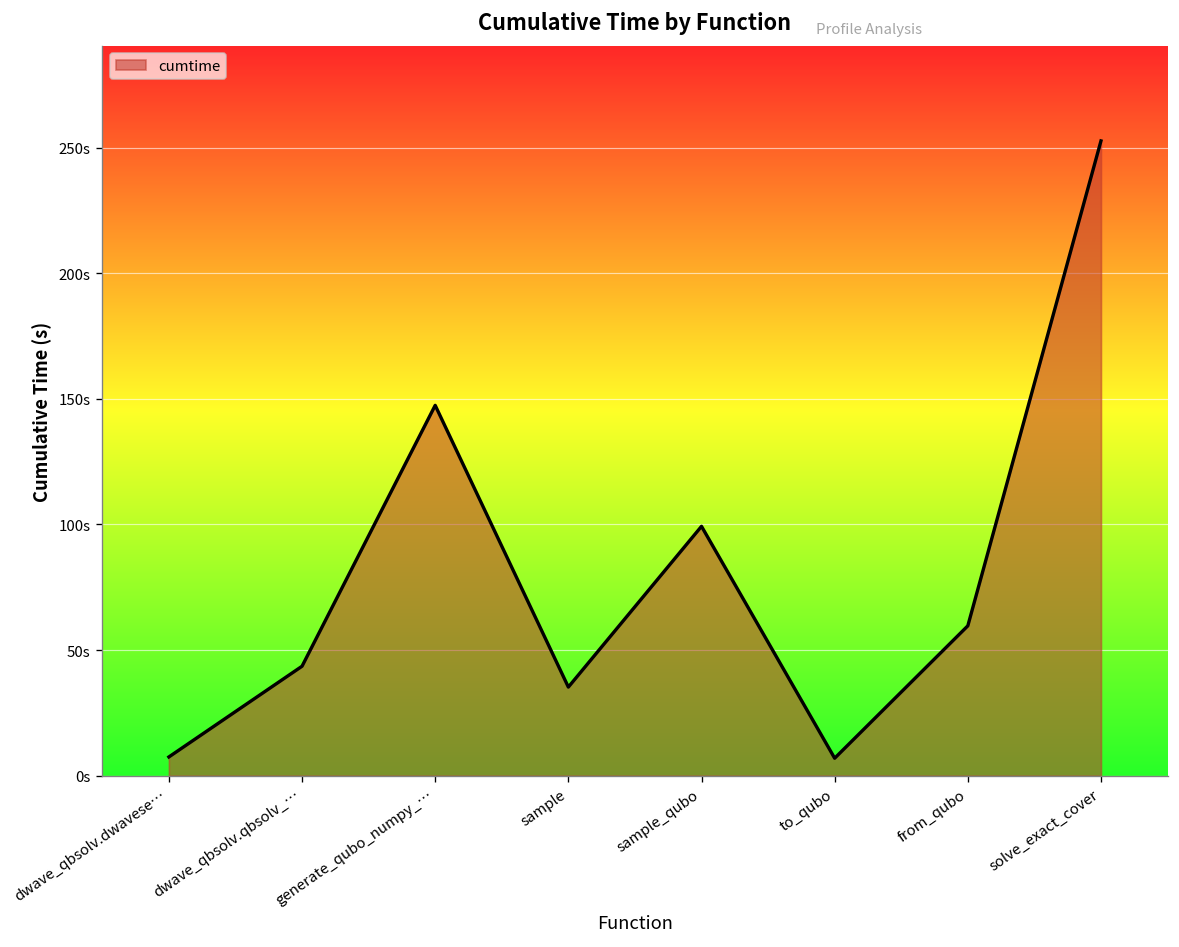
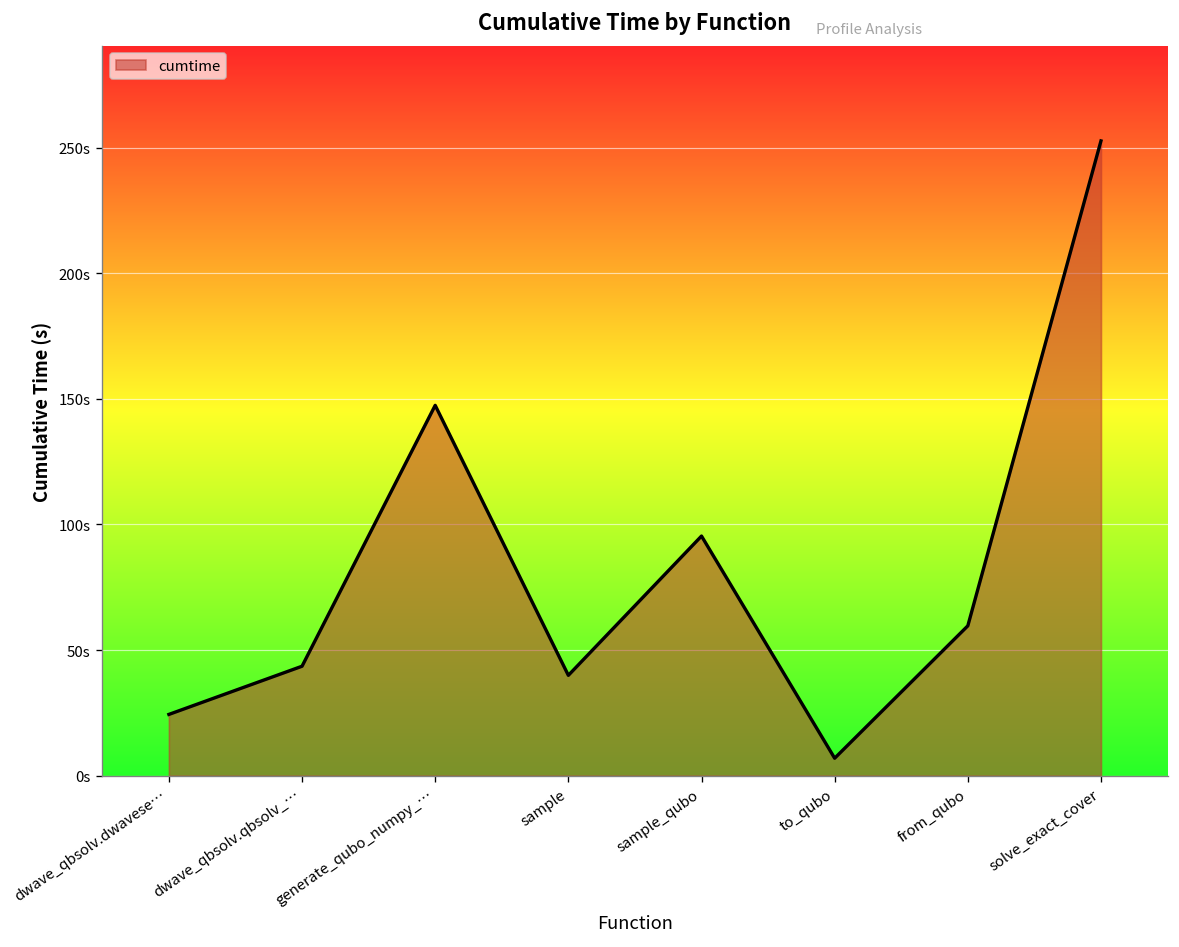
  {
-   "dwave_qbsolv.dwavese…": "7s",
+   "dwave_qbsolv.dwavese…": "24s",
    "dwave_qbsolv.qbsolv_…": "44s",
    "generate_qubo_numpy_…": "147s",
-   "sample": "35s",
-   "sample_qubo": "99s",
+   "sample": "40s",
+   "sample_qubo": "95s",
    "to_qubo": "7s",
    "from_qubo": "60s",
    "solve_exact_cover": "253s"
  }
